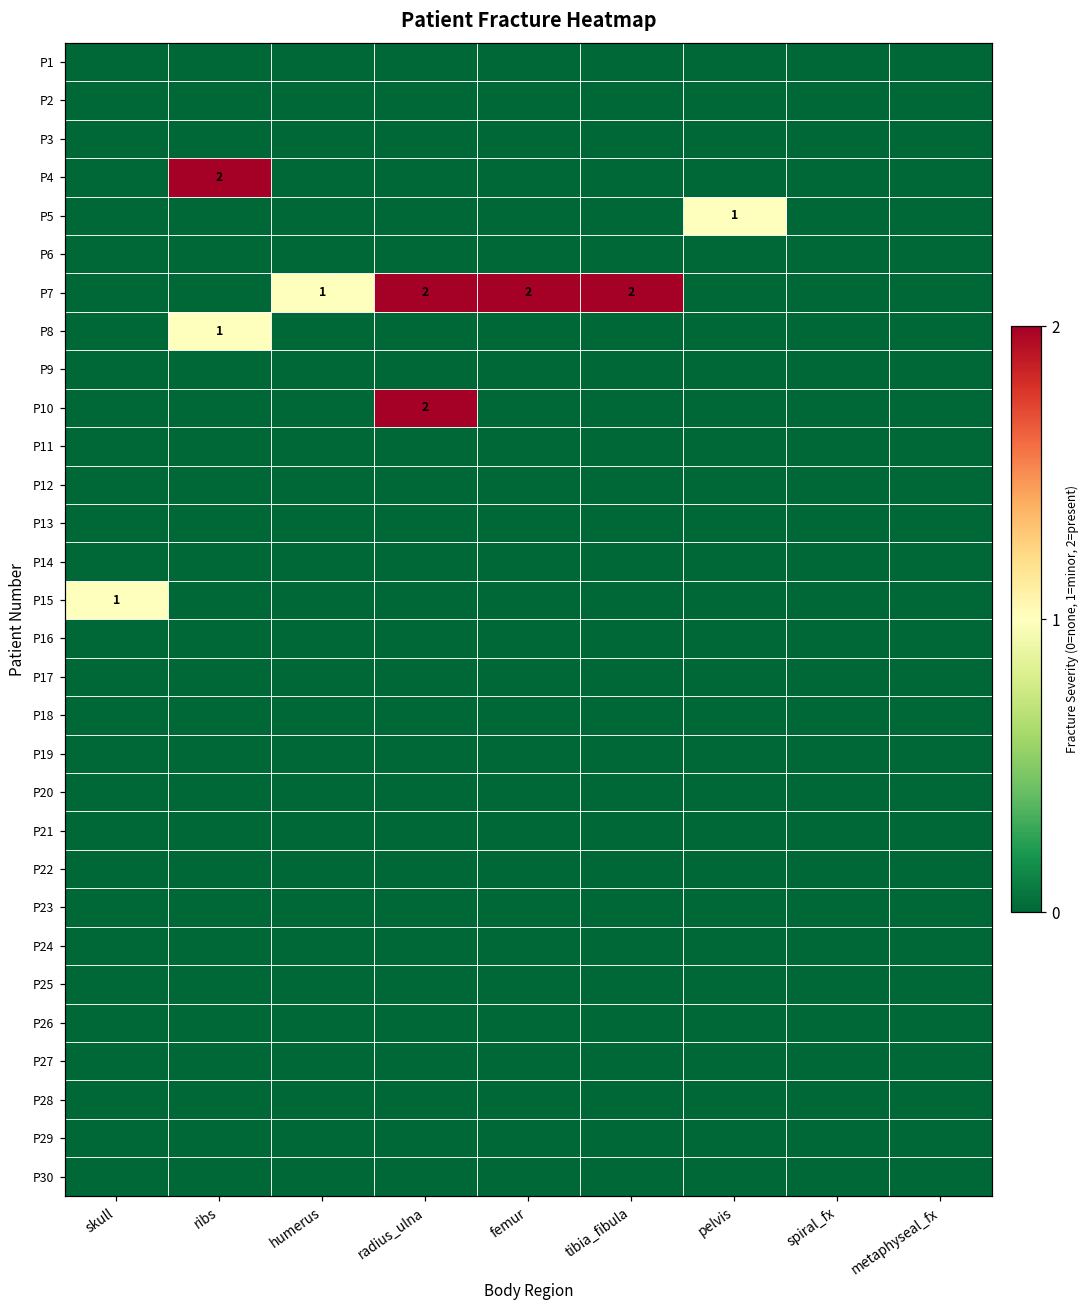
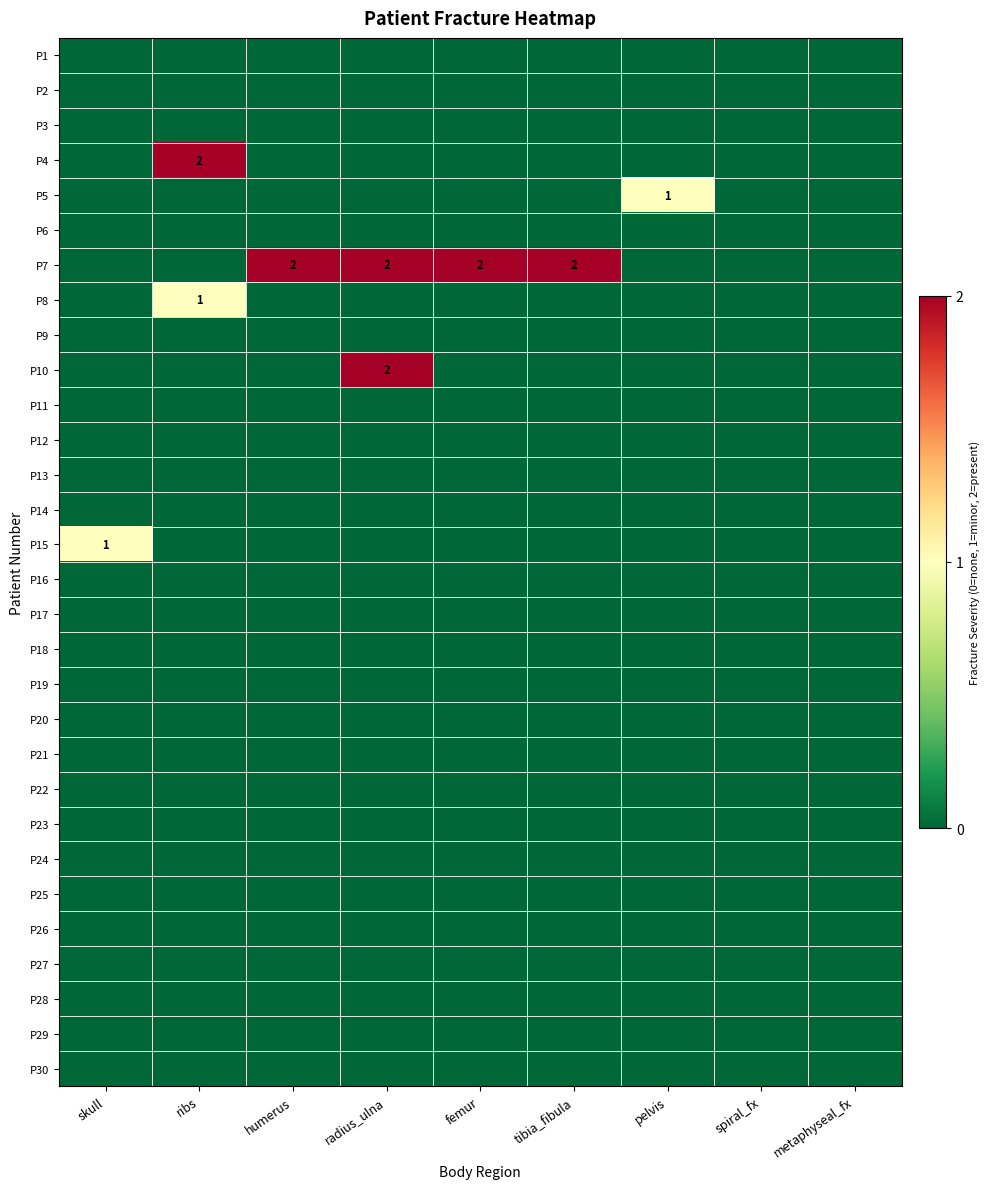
  {
    "P4": {
      "ribs": 2
    },
    "P5": {
      "pelvis": 1
    },
    "P7": {
-     "humerus": 1,
+     "humerus": 2,
      "radius_ulna": 2,
      "femur": 2,
      "tibia_fibula": 2
    },
    "P8": {
      "ribs": 1
    },
    "P10": {
      "radius_ulna": 2
    },
    "P15": {
      "skull": 1
    }
  }
